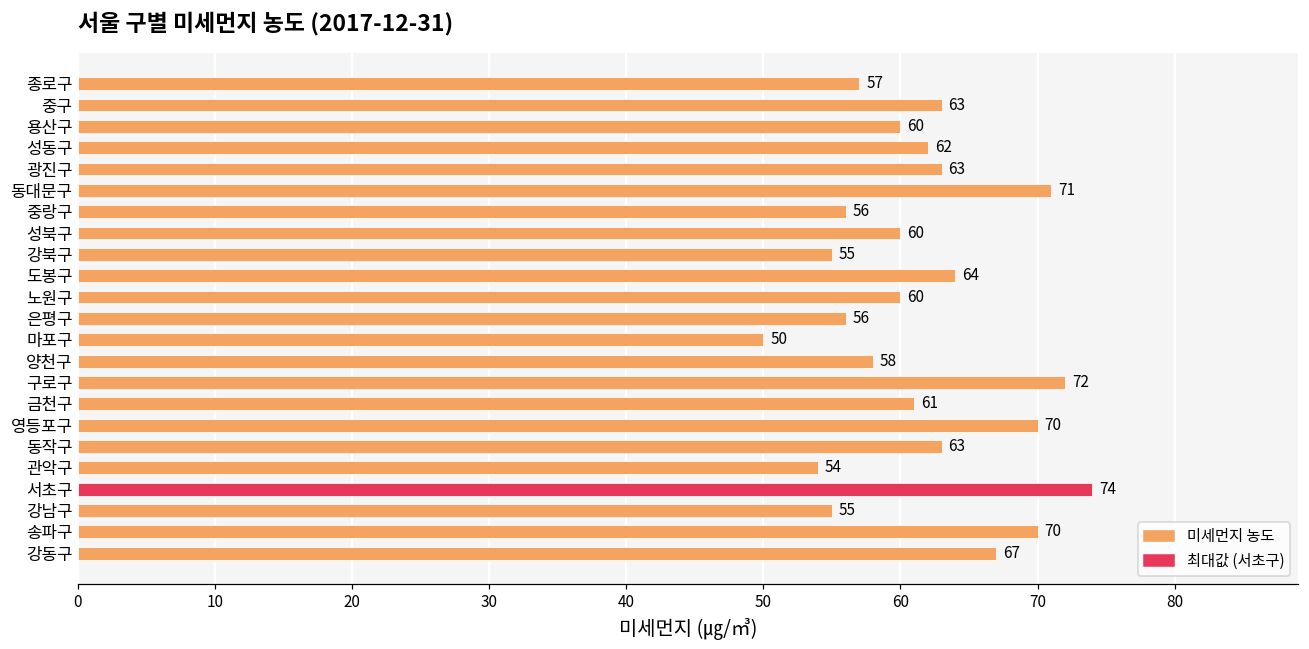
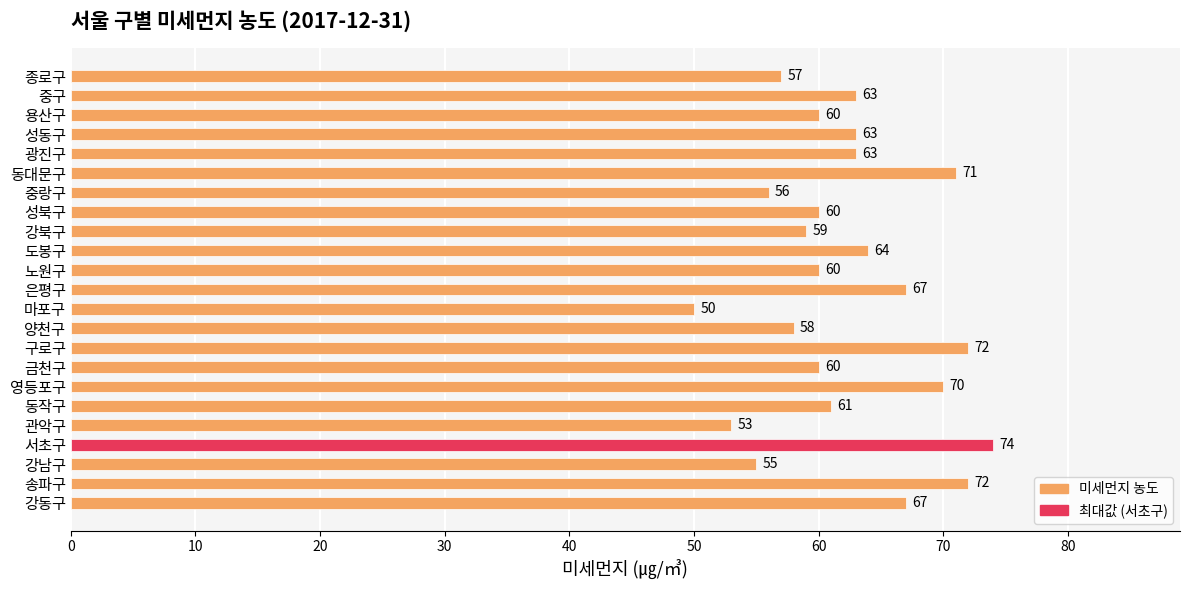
  {
    "종로구": 57,
    "중구": 63,
    "용산구": 60,
-   "성동구": 62,
+   "성동구": 63,
    "광진구": 63,
    "동대문구": 71,
    "중랑구": 56,
    "성북구": 60,
-   "강북구": 55,
+   "강북구": 59,
    "도봉구": 64,
    "노원구": 60,
-   "은평구": 56,
+   "은평구": 67,
    "마포구": 50,
    "양천구": 58,
    "구로구": 72,
-   "금천구": 61,
+   "금천구": 60,
    "영등포구": 70,
-   "동작구": 63,
-   "관악구": 54,
+   "동작구": 61,
+   "관악구": 53,
    "서초구": 74,
    "강남구": 55,
-   "송파구": 70,
+   "송파구": 72,
    "강동구": 67
  }
